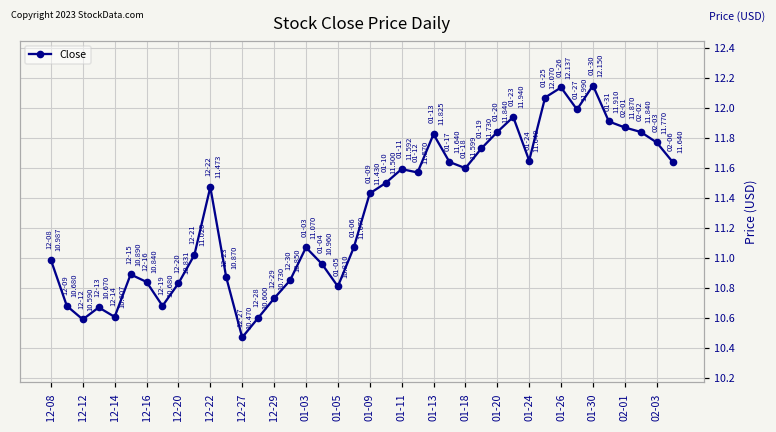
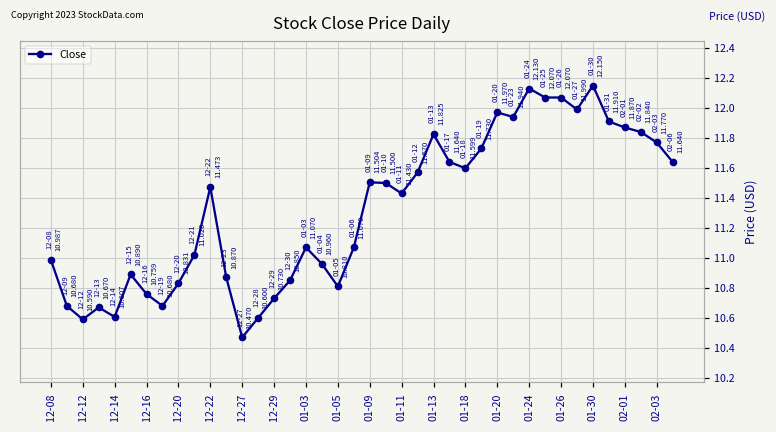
  {
    "12-08": 10.987,
    "12-12": 10.590,
    "12-14": 10.607,
-   "12-16": 10.840,
+   "12-16": 10.759,
    "12-20": 10.831,
    "12-22": 11.473,
    "12-27": 10.470,
    "12-29": 10.730,
    "01-03": 11.070,
    "01-05": 10.810,
-   "01-09": 11.430,
-   "01-11": 11.592,
+   "01-09": 11.504,
+   "01-11": 11.430,
    "01-13": 11.825,
    "01-18": 11.599,
-   "01-20": 11.840,
-   "01-24": 11.649,
-   "01-26": 12.137,
+   "01-20": 11.970,
+   "01-24": 12.130,
+   "01-26": 12.070,
    "01-30": 12.150,
    "02-01": 11.870,
    "02-03": 11.770
  }
